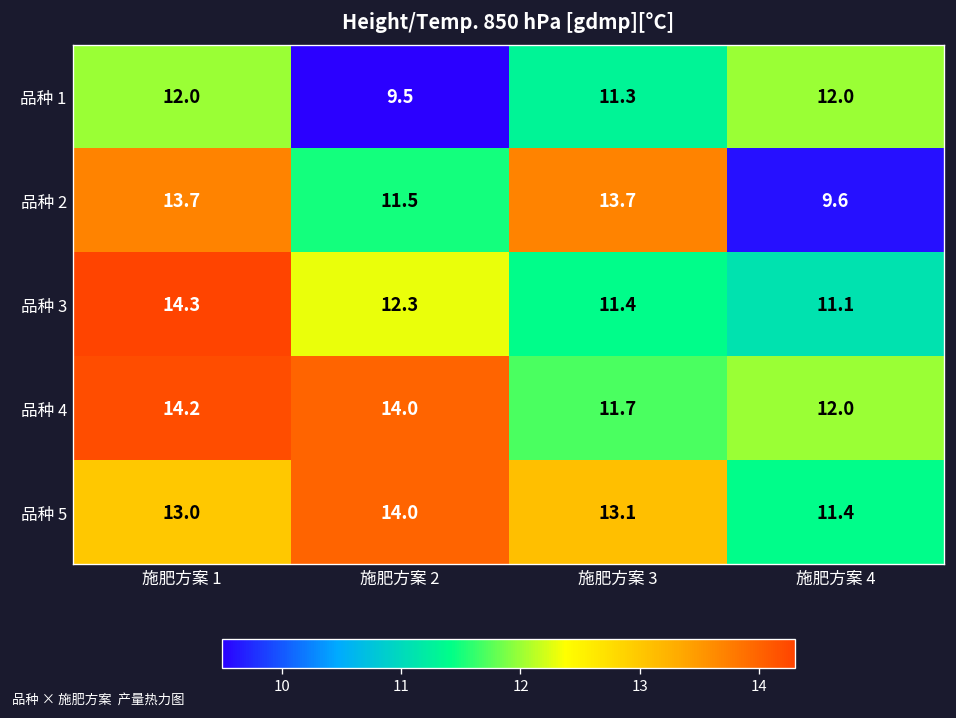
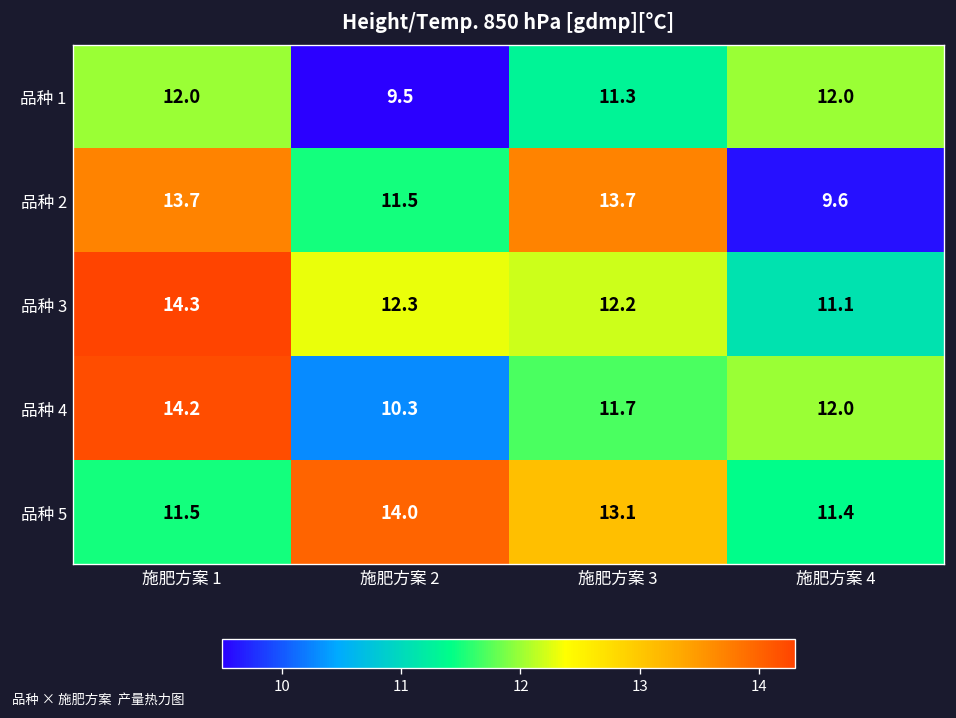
  {
    "品种 1": {
      "施肥方案 1": 12.0,
      "施肥方案 2": 9.5,
      "施肥方案 3": 11.3,
      "施肥方案 4": 12.0
    },
    "品种 2": {
      "施肥方案 1": 13.7,
      "施肥方案 2": 11.5,
      "施肥方案 3": 13.7,
      "施肥方案 4": 9.6
    },
    "品种 3": {
      "施肥方案 1": 14.3,
      "施肥方案 2": 12.3,
-     "施肥方案 3": 11.4,
+     "施肥方案 3": 12.2,
      "施肥方案 4": 11.1
    },
    "品种 4": {
      "施肥方案 1": 14.2,
-     "施肥方案 2": 14.0,
+     "施肥方案 2": 10.3,
      "施肥方案 3": 11.7,
      "施肥方案 4": 12.0
    },
    "品种 5": {
-     "施肥方案 1": 13.0,
+     "施肥方案 1": 11.5,
      "施肥方案 2": 14.0,
      "施肥方案 3": 13.1,
      "施肥方案 4": 11.4
    }
  }
